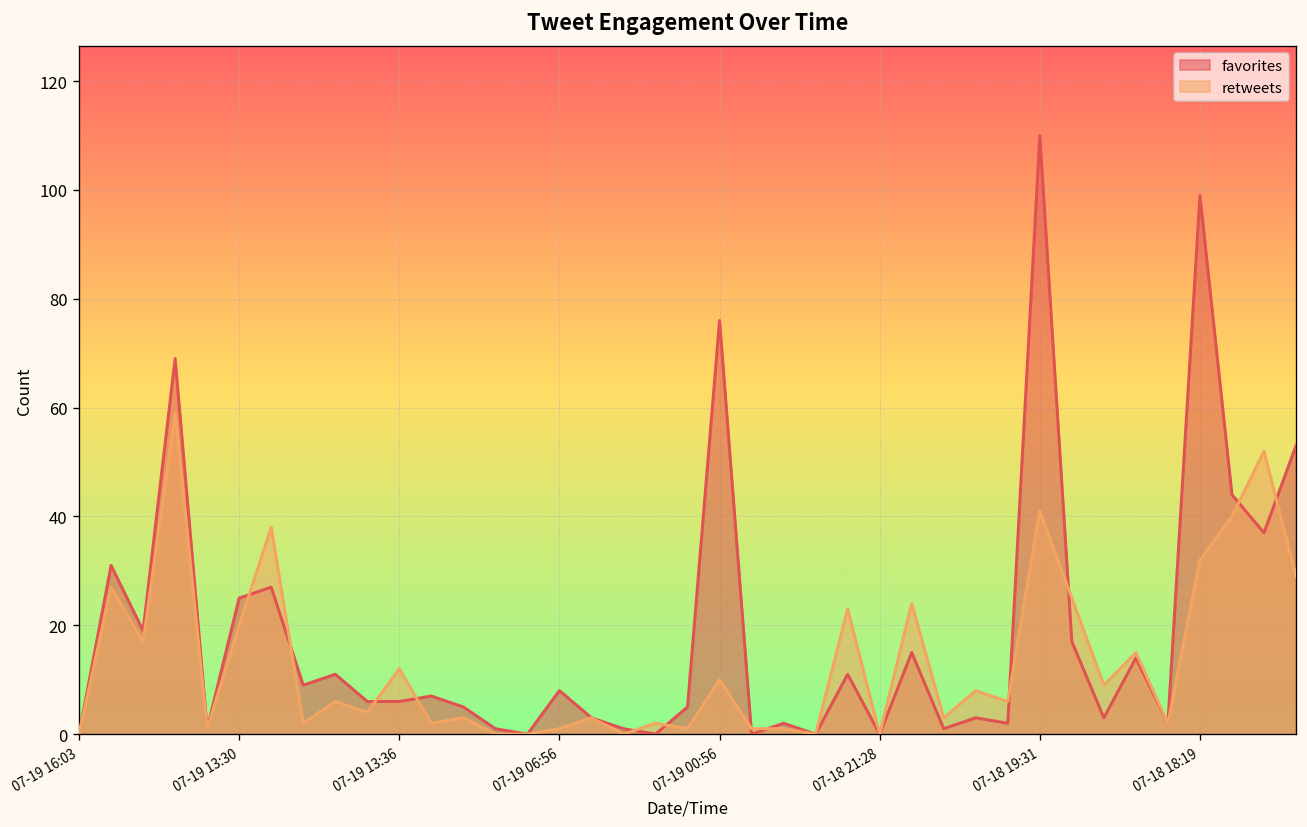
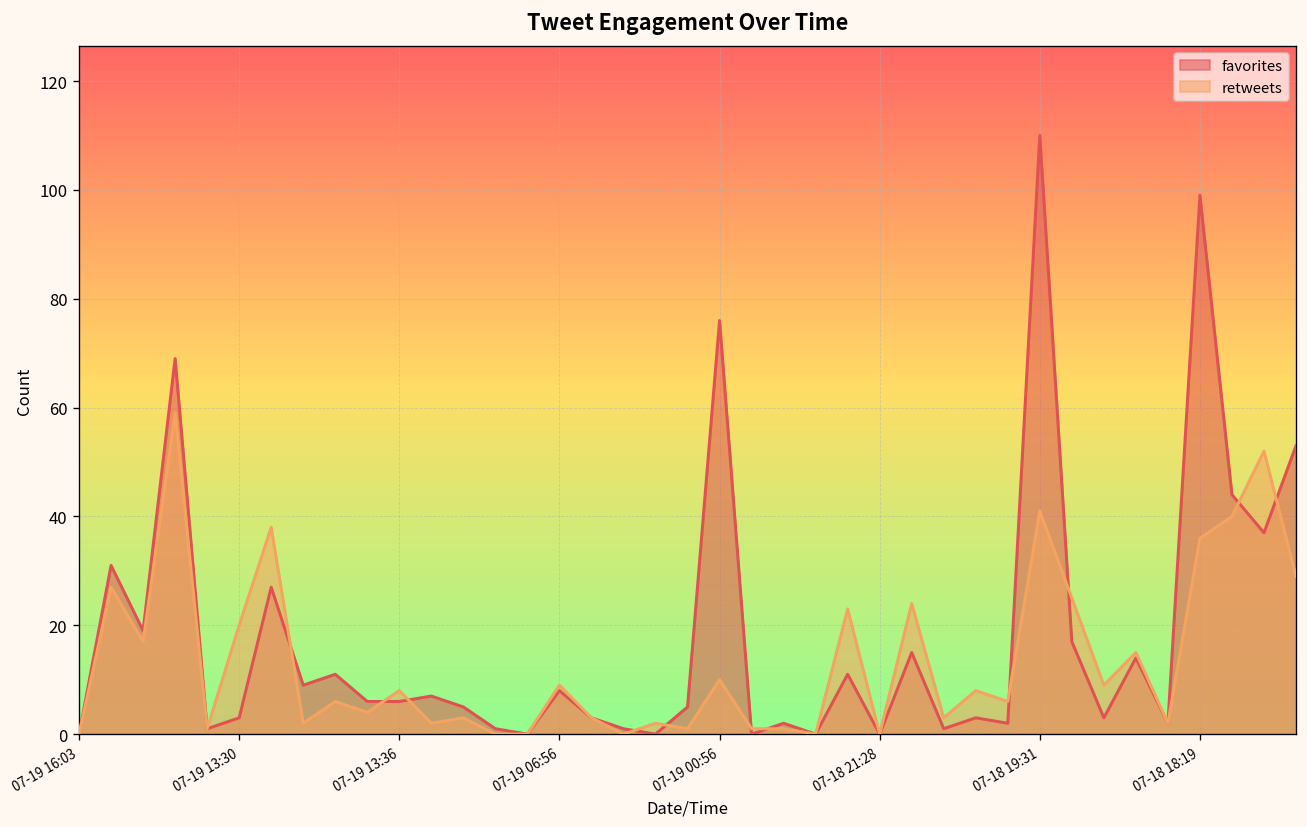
  {
    "favorites": {
-     "07-19 13:30": 25,
+     "07-19 13:30": 3,
      "07-19 13:36": 6,
      "07-19 06:56": 8,
      "07-19 00:56": 76,
      "07-18 19:31": 110,
      "07-18 18:19": 99
    },
    "retweets": {
      "07-19 13:30": 20,
-     "07-19 13:36": 12,
-     "07-19 06:56": 1,
+     "07-19 13:36": 8,
+     "07-19 06:56": 9,
      "07-19 00:56": 10,
      "07-18 19:31": 41,
-     "07-18 18:19": 32
+     "07-18 18:19": 36
    }
  }
